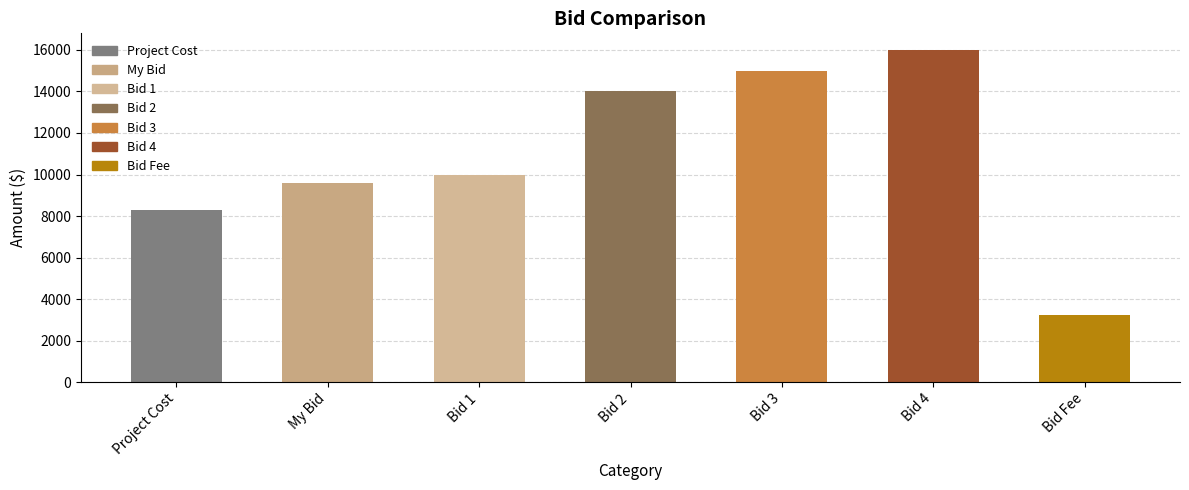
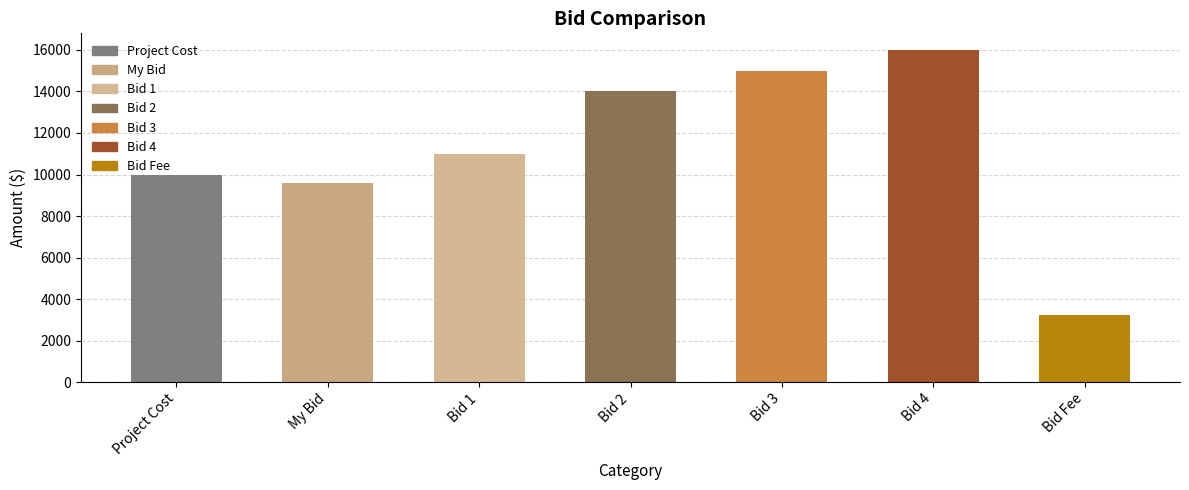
  {
-   "Project Cost": 8300,
+   "Project Cost": 10000,
    "My Bid": 9600,
-   "Bid 1": 10000,
+   "Bid 1": 11000,
    "Bid 2": 14000,
    "Bid 3": 15000,
    "Bid 4": 16000,
    "Bid Fee": 3200
  }
